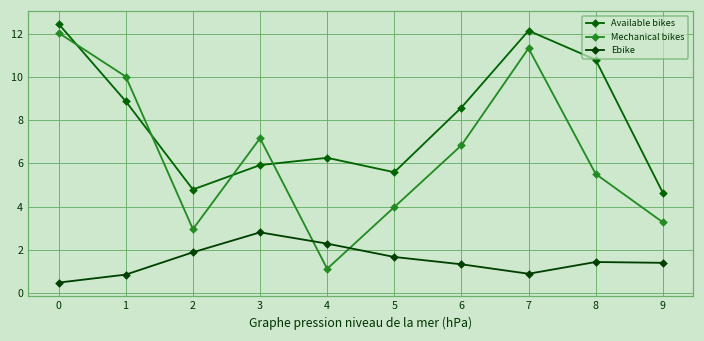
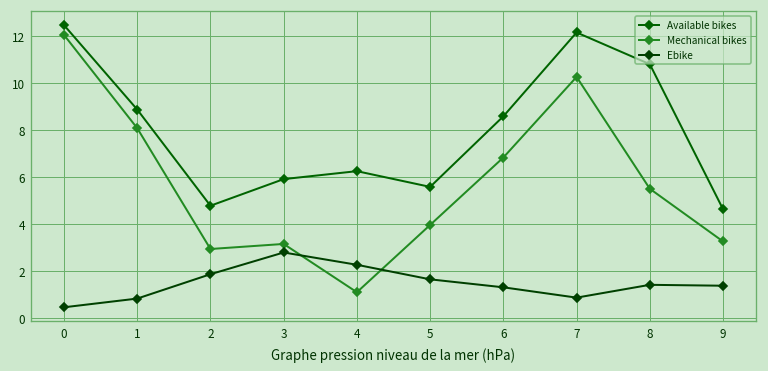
  {
    "Mechanical bikes": {
      "0": 12.1,
-     "1": 10.0,
+     "1": 8.1,
      "2": 2.9,
-     "3": 7.2,
+     "3": 3.2,
      "4": 1.1,
      "5": 4.0,
      "6": 6.8,
-     "7": 11.4,
+     "7": 10.3,
      "8": 5.5,
      "9": 3.3
    }
  }
